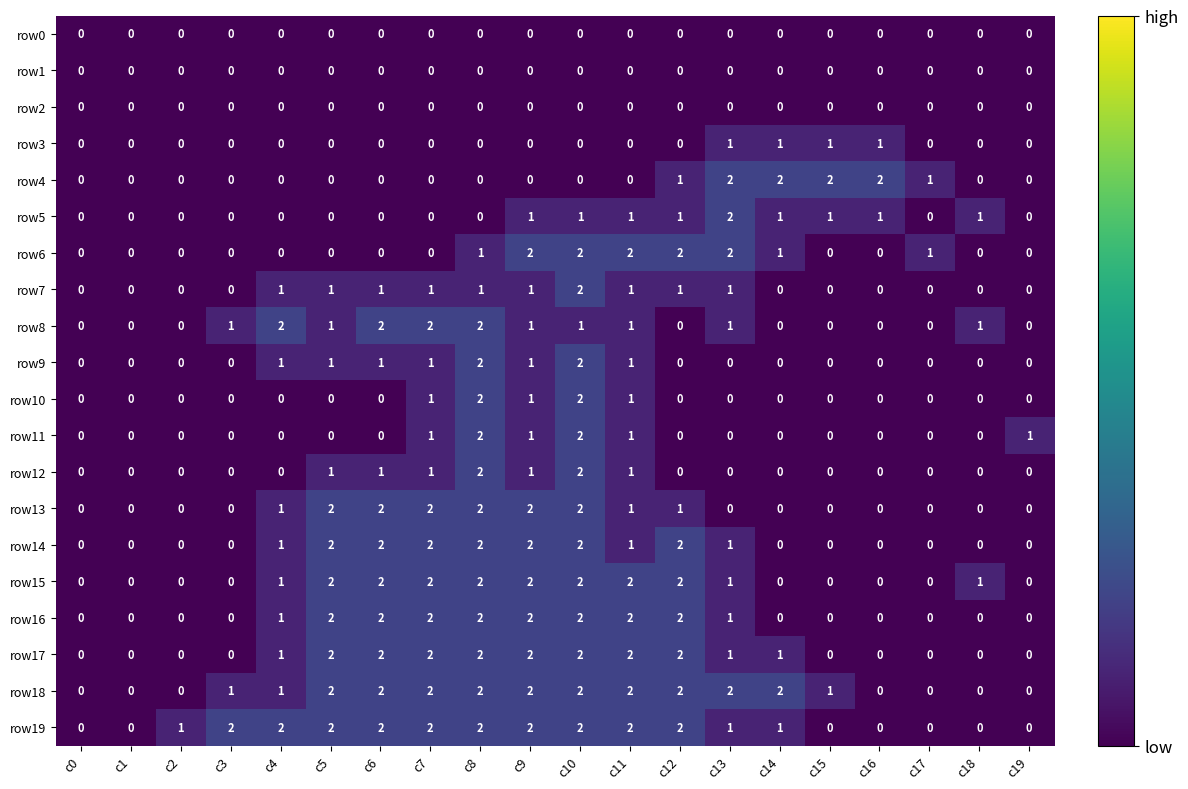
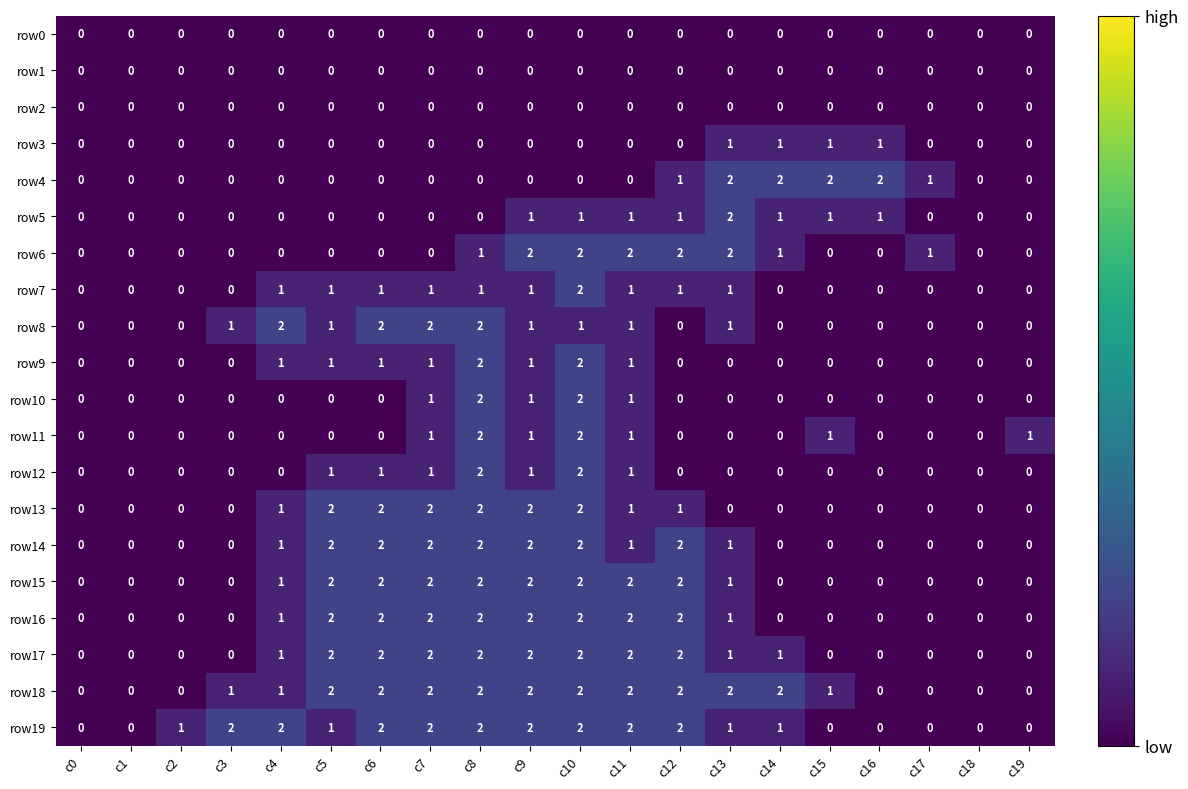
  {
    "row5": {
      "c0": 0,
      "c1": 0,
      "c2": 0,
      "c3": 0,
      "c4": 0,
      "c5": 0,
      "c6": 0,
      "c7": 0,
      "c8": 0,
      "c9": 1,
      "c10": 1,
      "c11": 1,
      "c12": 1,
      "c13": 2,
      "c14": 1,
      "c15": 1,
      "c16": 1,
      "c17": 0,
-     "c18": 1,
+     "c18": 0,
      "c19": 0
    },
    "row8": {
      "c0": 0,
      "c1": 0,
      "c2": 0,
      "c3": 1,
      "c4": 2,
      "c5": 1,
      "c6": 2,
      "c7": 2,
      "c8": 2,
      "c9": 1,
      "c10": 1,
      "c11": 1,
      "c12": 0,
      "c13": 1,
      "c14": 0,
      "c15": 0,
      "c16": 0,
      "c17": 0,
-     "c18": 1,
+     "c18": 0,
      "c19": 0
    },
    "row11": {
      "c0": 0,
      "c1": 0,
      "c2": 0,
      "c3": 0,
      "c4": 0,
      "c5": 0,
      "c6": 0,
      "c7": 1,
      "c8": 2,
      "c9": 1,
      "c10": 2,
      "c11": 1,
      "c12": 0,
      "c13": 0,
      "c14": 0,
-     "c15": 0,
+     "c15": 1,
      "c16": 0,
      "c17": 0,
      "c18": 0,
      "c19": 1
    },
    "row15": {
      "c0": 0,
      "c1": 0,
      "c2": 0,
      "c3": 0,
      "c4": 1,
      "c5": 2,
      "c6": 2,
      "c7": 2,
      "c8": 2,
      "c9": 2,
      "c10": 2,
      "c11": 2,
      "c12": 2,
      "c13": 1,
      "c14": 0,
      "c15": 0,
      "c16": 0,
      "c17": 0,
-     "c18": 1,
+     "c18": 0,
      "c19": 0
    },
    "row19": {
      "c0": 0,
      "c1": 0,
      "c2": 1,
      "c3": 2,
      "c4": 2,
-     "c5": 2,
+     "c5": 1,
      "c6": 2,
      "c7": 2,
      "c8": 2,
      "c9": 2,
      "c10": 2,
      "c11": 2,
      "c12": 2,
      "c13": 1,
      "c14": 1,
      "c15": 0,
      "c16": 0,
      "c17": 0,
      "c18": 0,
      "c19": 0
    }
  }
